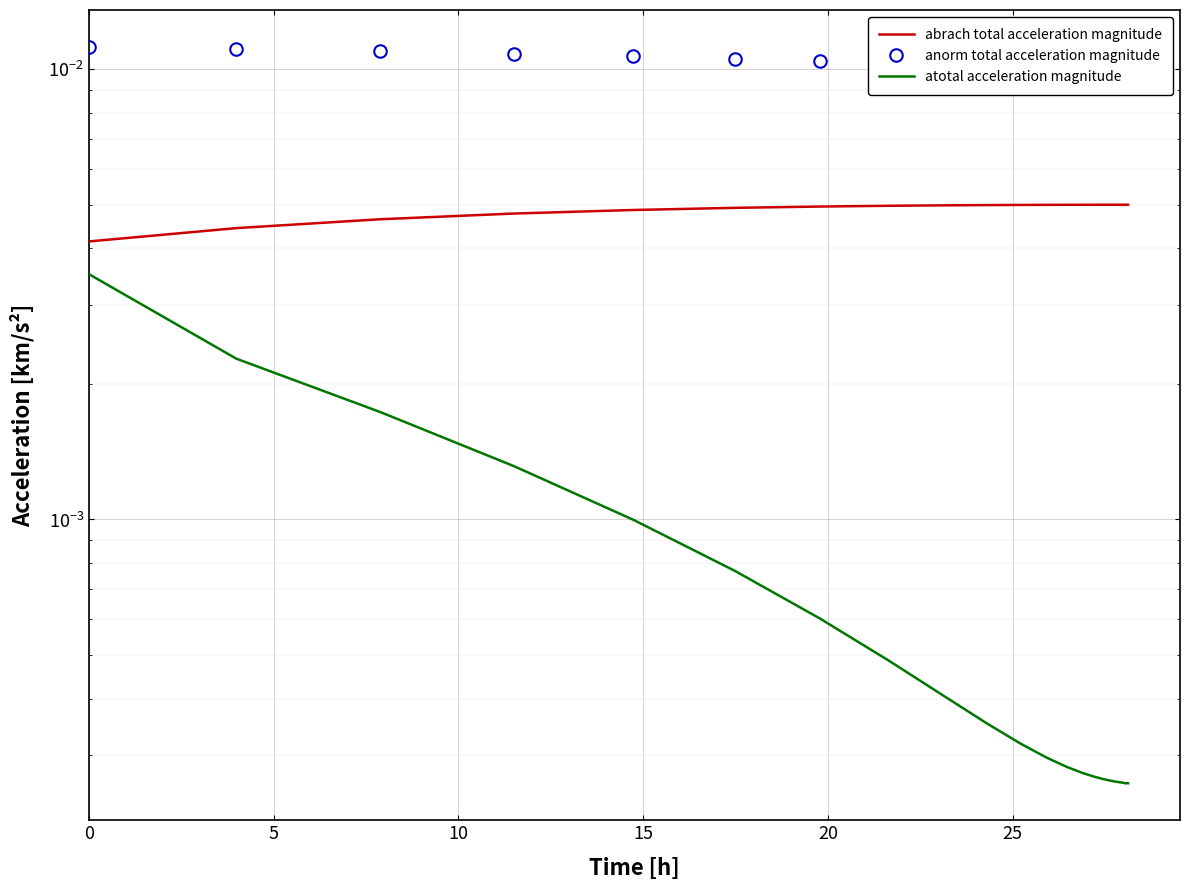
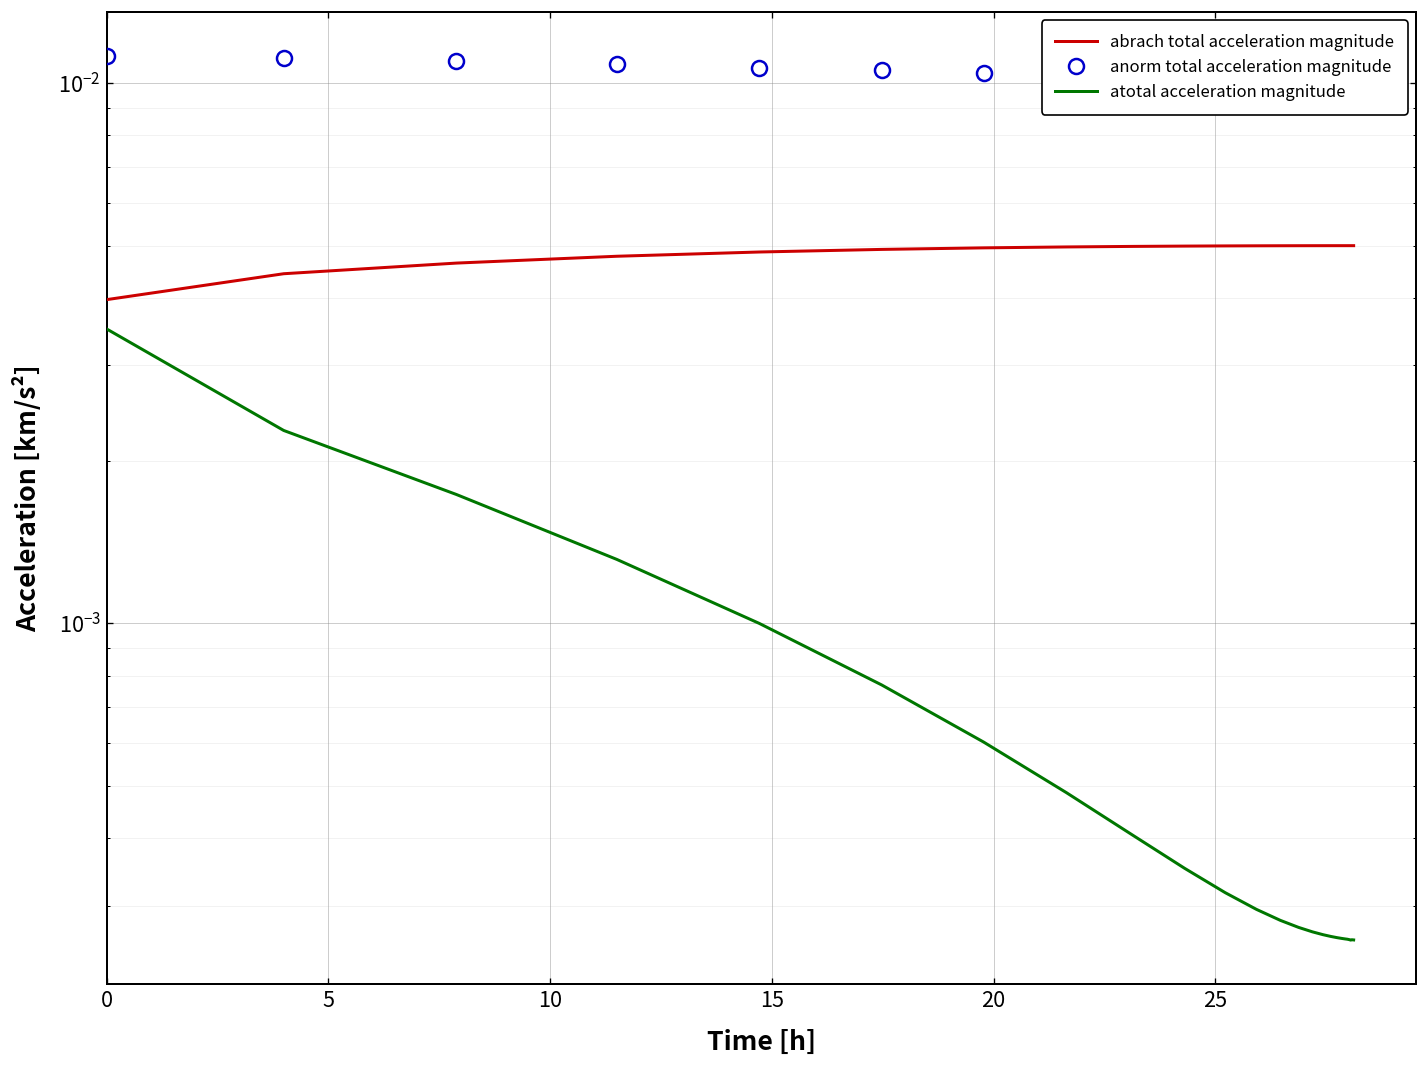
  {
    "abrach total acceleration magnitude": {
-     "0": 0.0041
+     "0": 0.0040
    },
    "anorm total acceleration magnitude": {
      "0": 0.0112
    },
    "atotal acceleration magnitude": {
      "0": 0.0035
    }
  }
